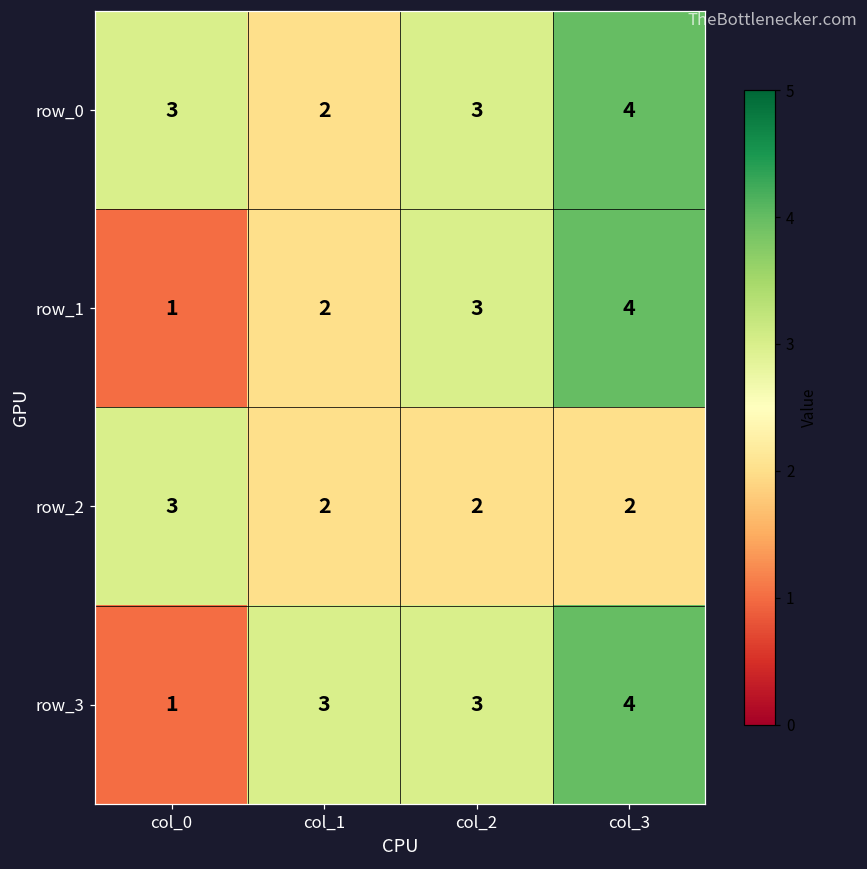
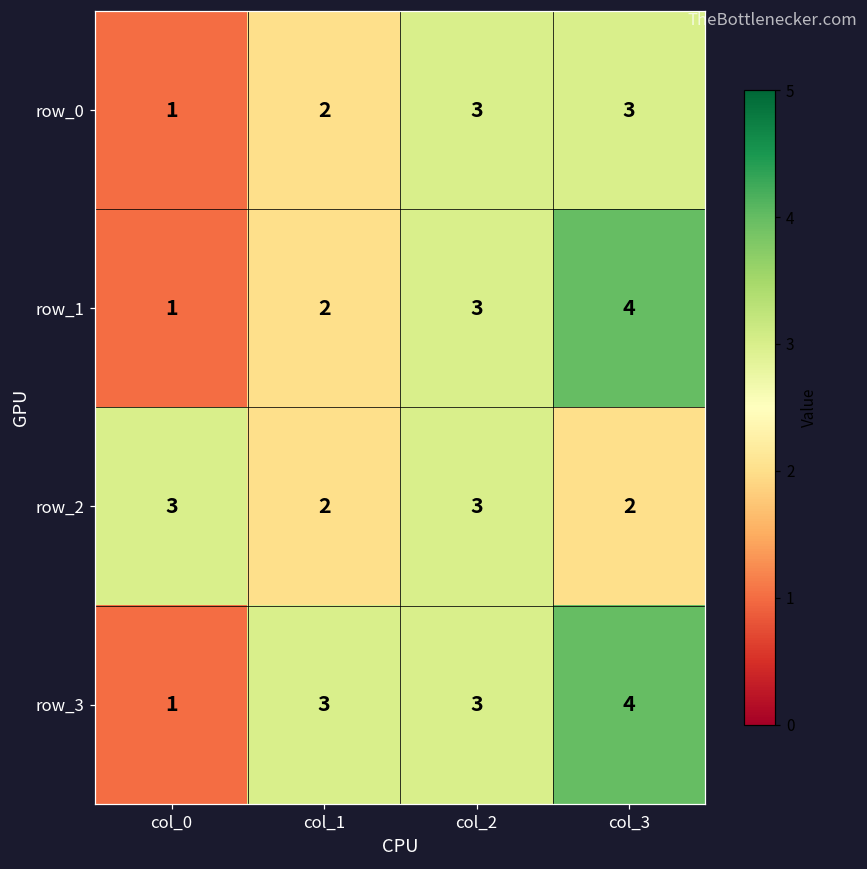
  {
    "row_0": {
-     "col_0": 3,
+     "col_0": 1,
      "col_1": 2,
      "col_2": 3,
-     "col_3": 4
+     "col_3": 3
    },
    "row_1": {
      "col_0": 1,
      "col_1": 2,
      "col_2": 3,
      "col_3": 4
    },
    "row_2": {
      "col_0": 3,
      "col_1": 2,
-     "col_2": 2,
+     "col_2": 3,
      "col_3": 2
    },
    "row_3": {
      "col_0": 1,
      "col_1": 3,
      "col_2": 3,
      "col_3": 4
    }
  }
